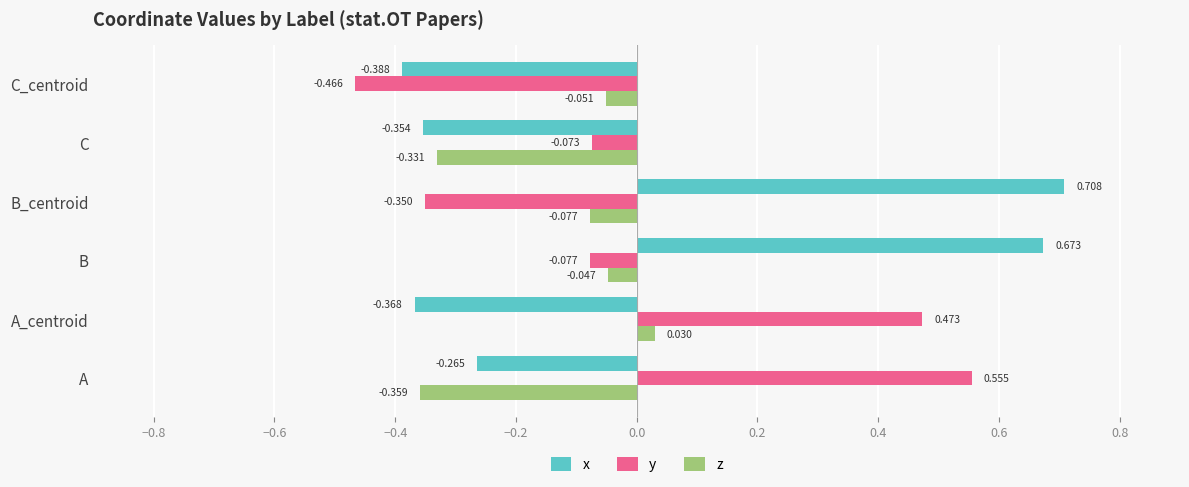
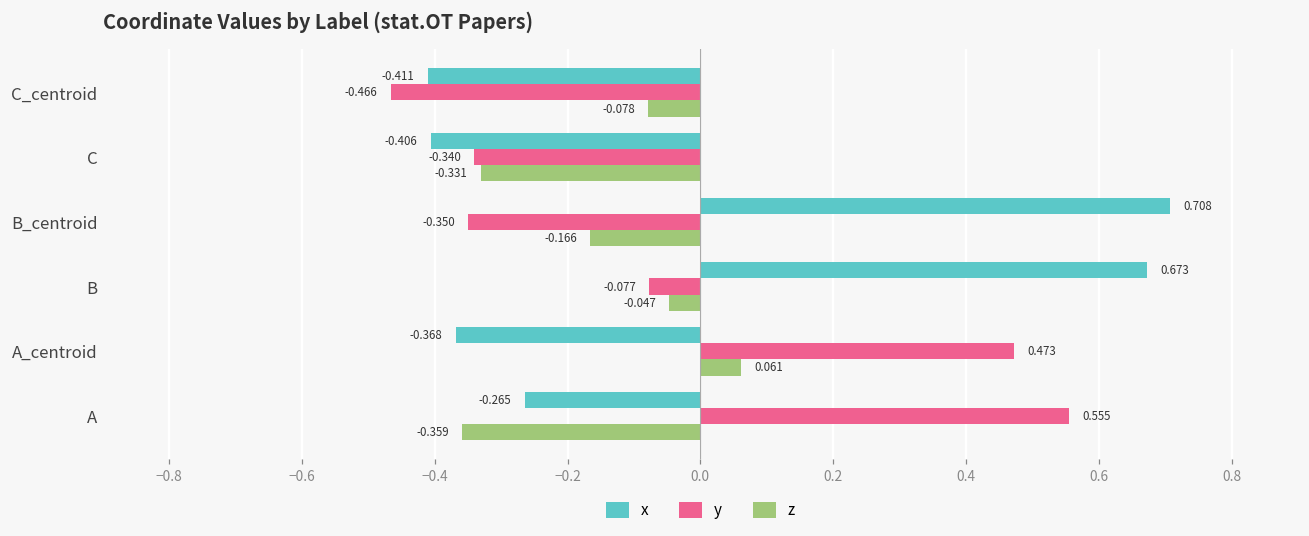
  {
    "x": {
-     "C_centroid": -0.388,
-     "C": -0.354,
+     "C_centroid": -0.411,
+     "C": -0.406,
      "B_centroid": 0.708,
      "B": 0.673,
      "A_centroid": -0.368,
      "A": -0.265
    },
    "y": {
      "C_centroid": -0.466,
-     "C": -0.073,
+     "C": -0.340,
      "B_centroid": -0.350,
      "B": -0.077,
      "A_centroid": 0.473,
      "A": 0.555
    },
    "z": {
-     "C_centroid": -0.051,
+     "C_centroid": -0.078,
      "C": -0.331,
-     "B_centroid": -0.077,
+     "B_centroid": -0.166,
      "B": -0.047,
-     "A_centroid": 0.030,
+     "A_centroid": 0.061,
      "A": -0.359
    }
  }
